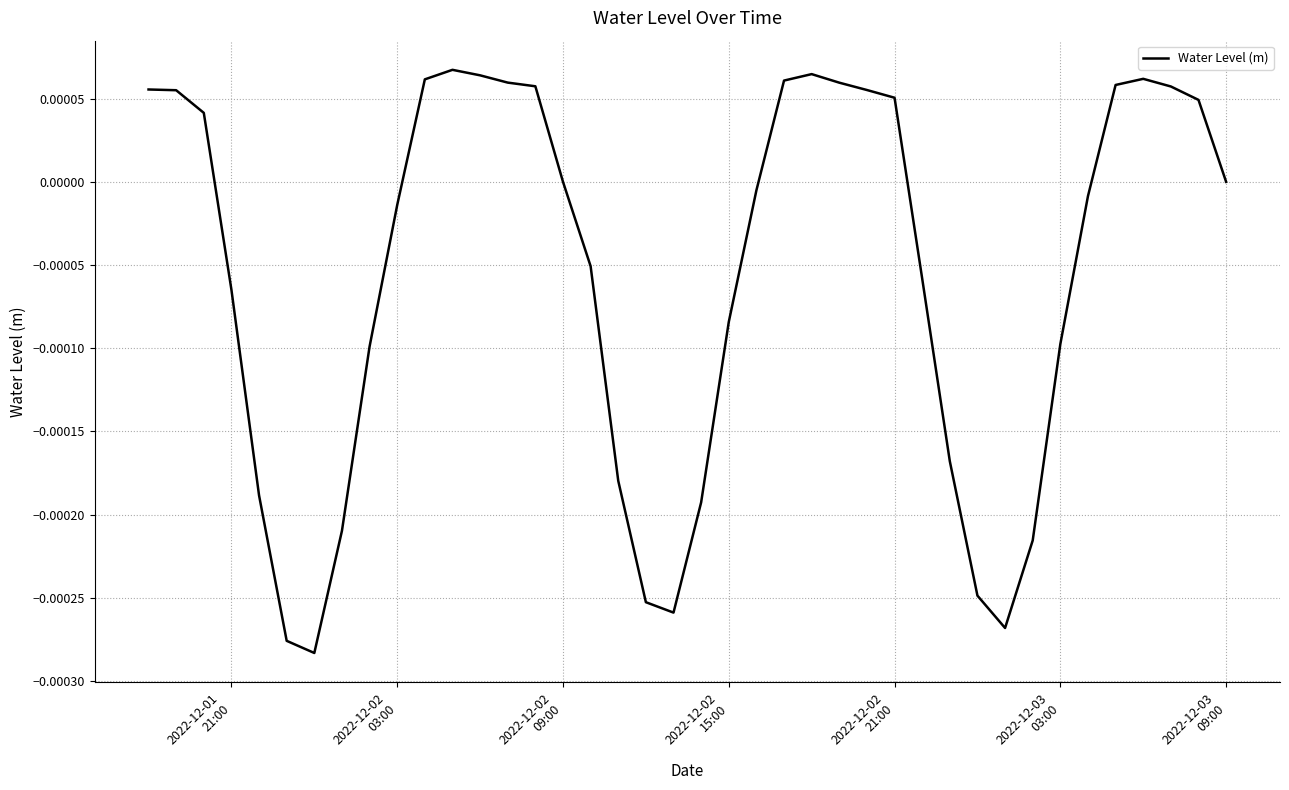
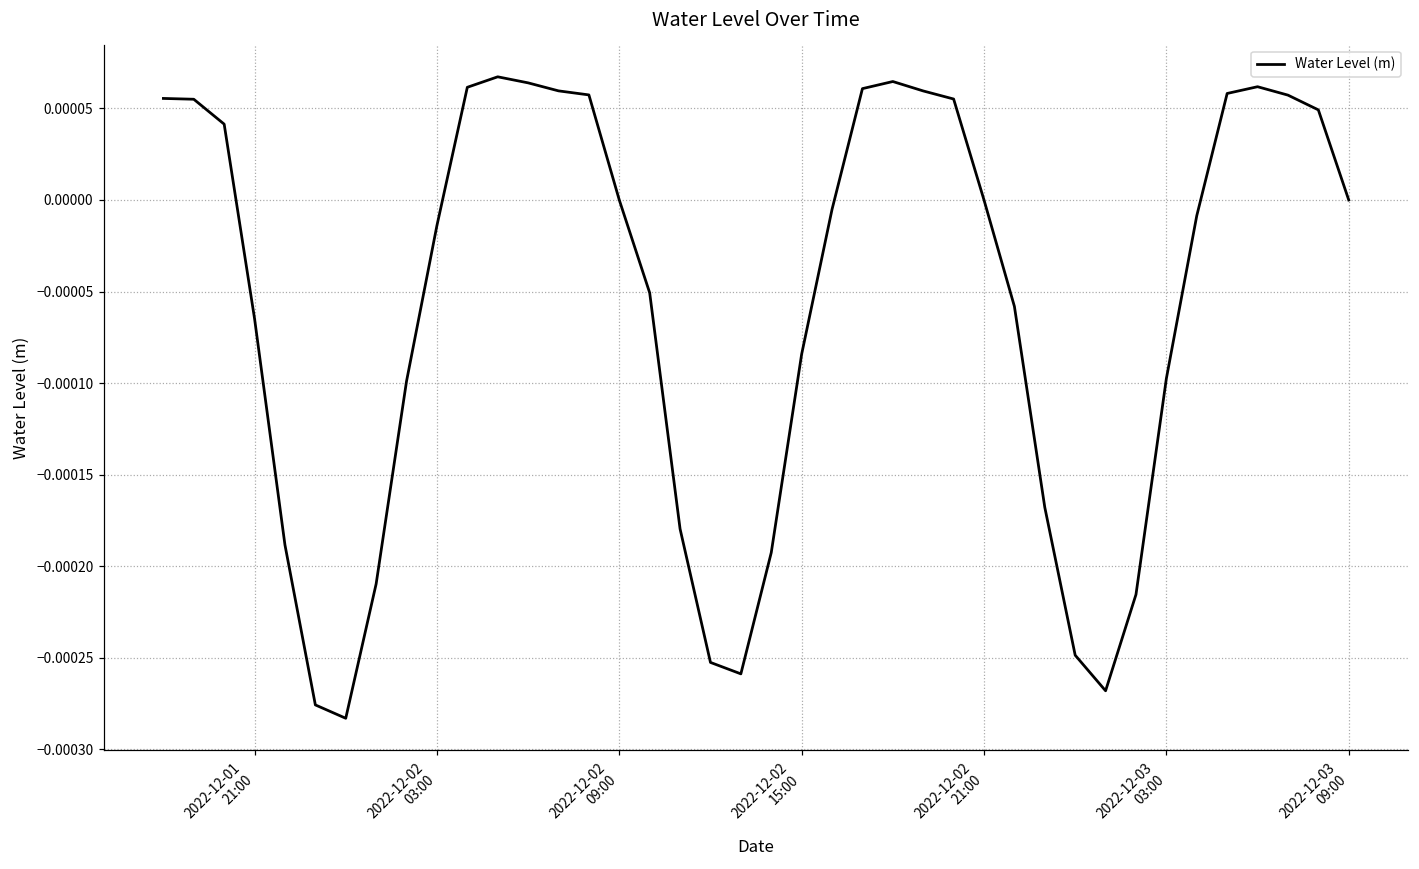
  {
    "2022-12-01 21:00": -0.000065,
    "2022-12-02 03:00": -0.000014,
    "2022-12-02 09:00": 0.0000,
    "2022-12-02 15:00": -0.000084,
-   "2022-12-02 21:00": 0.0001,
+   "2022-12-02 21:00": 0.0000,
    "2022-12-03 03:00": -0.000098,
    "2022-12-03 09:00": 0.0000
  }
